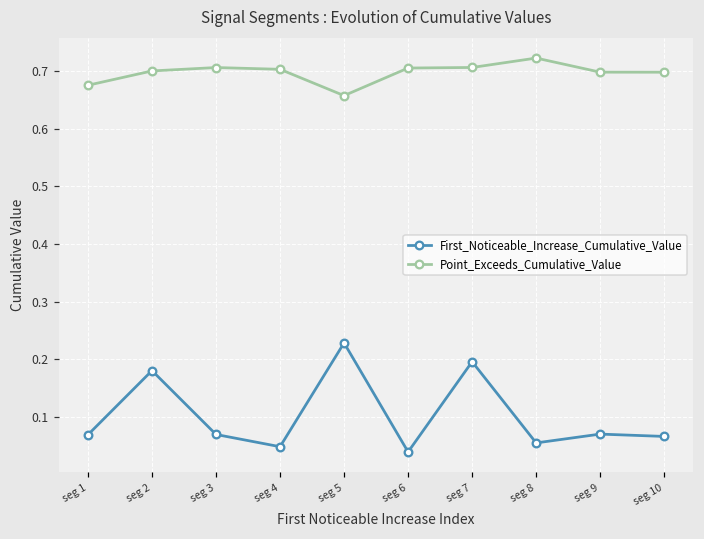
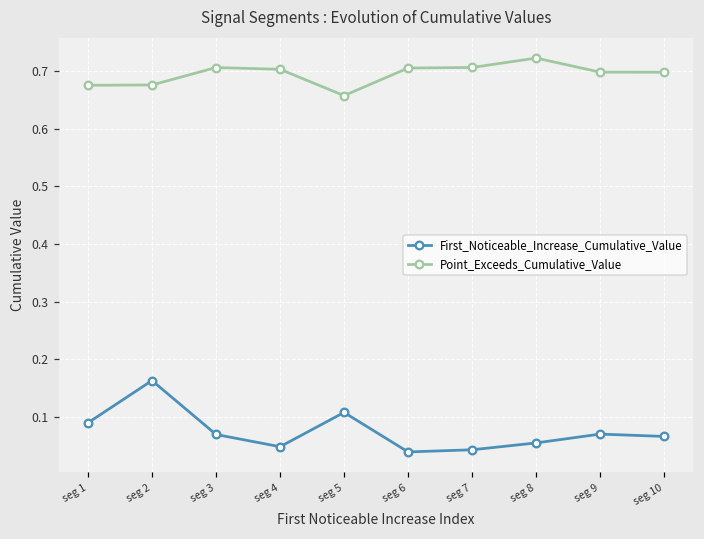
  {
    "First_Noticeable_Increase_Cumulative_Value": {
-     "seg 1": 0.07,
-     "seg 2": 0.18,
+     "seg 1": 0.09,
+     "seg 2": 0.16,
      "seg 3": 0.07,
      "seg 4": 0.05,
-     "seg 5": 0.23,
+     "seg 5": 0.11,
      "seg 6": 0.04,
-     "seg 7": 0.20,
+     "seg 7": 0.04,
      "seg 8": 0.06,
      "seg 9": 0.07,
      "seg 10": 0.07
    },
    "Point_Exceeds_Cumulative_Value": {
      "seg 1": 0.68,
-     "seg 2": 0.70,
+     "seg 2": 0.68,
      "seg 3": 0.71,
      "seg 4": 0.70,
      "seg 5": 0.66,
      "seg 6": 0.71,
      "seg 7": 0.71,
      "seg 8": 0.72,
      "seg 9": 0.70,
      "seg 10": 0.70
    }
  }
